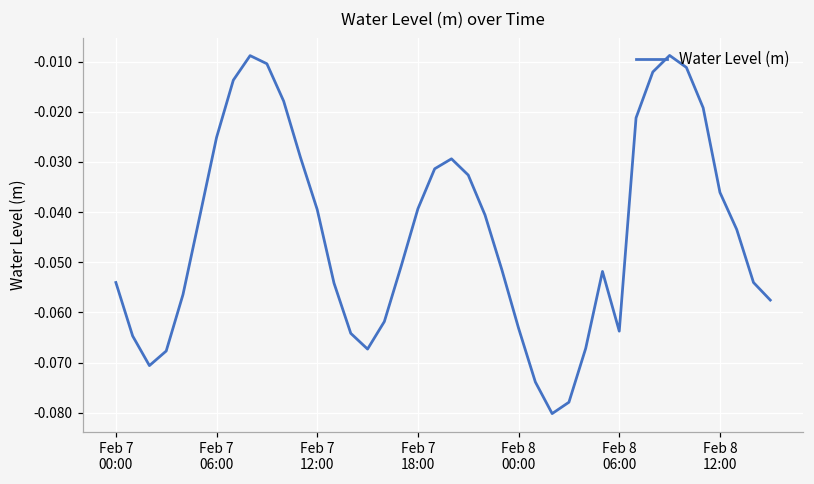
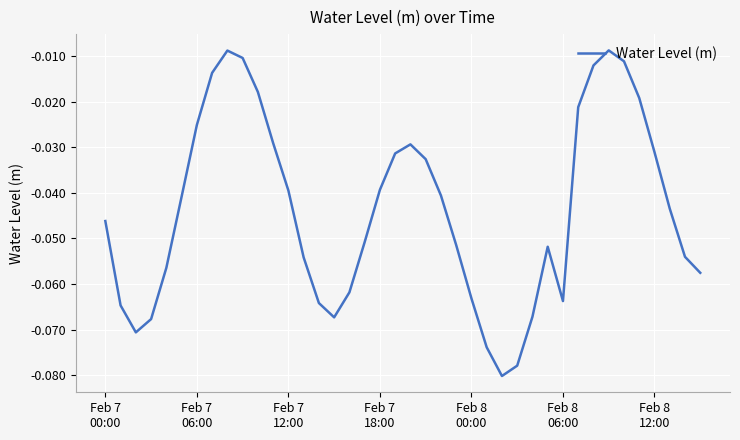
  {
-   "Feb 7 00:00": -0.054,
+   "Feb 7 00:00": -0.046,
    "Feb 7 06:00": -0.025,
    "Feb 7 12:00": -0.039,
    "Feb 7 18:00": -0.039,
    "Feb 8 00:00": -0.063,
    "Feb 8 06:00": -0.064,
-   "Feb 8 12:00": -0.036
+   "Feb 8 12:00": -0.031
  }
